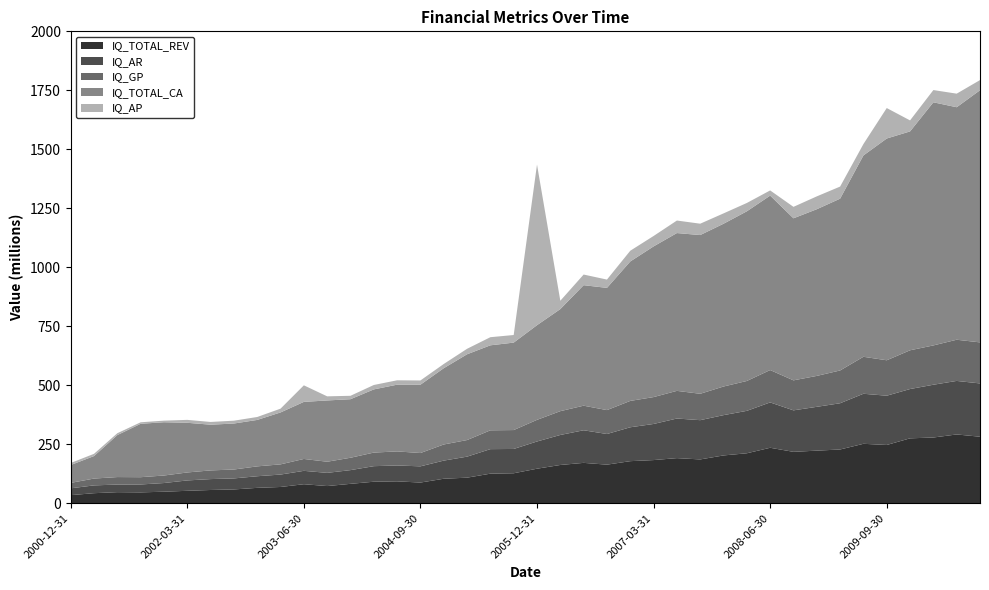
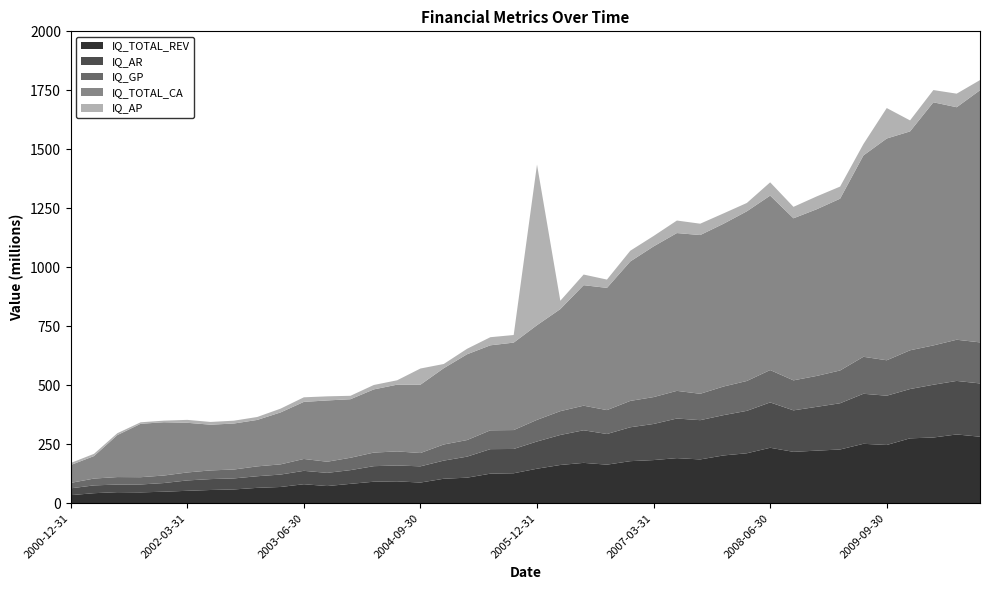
  {
    "IQ_AP": {
      "2002-03-31": 10,
-     "2003-06-30": 70,
-     "2004-09-30": 20,
+     "2003-06-30": 20,
+     "2004-09-30": 70,
      "2005-12-31": 680,
      "2007-03-31": 40,
-     "2008-06-30": 20,
+     "2008-06-30": 60,
      "2009-09-30": 130
    }
  }
